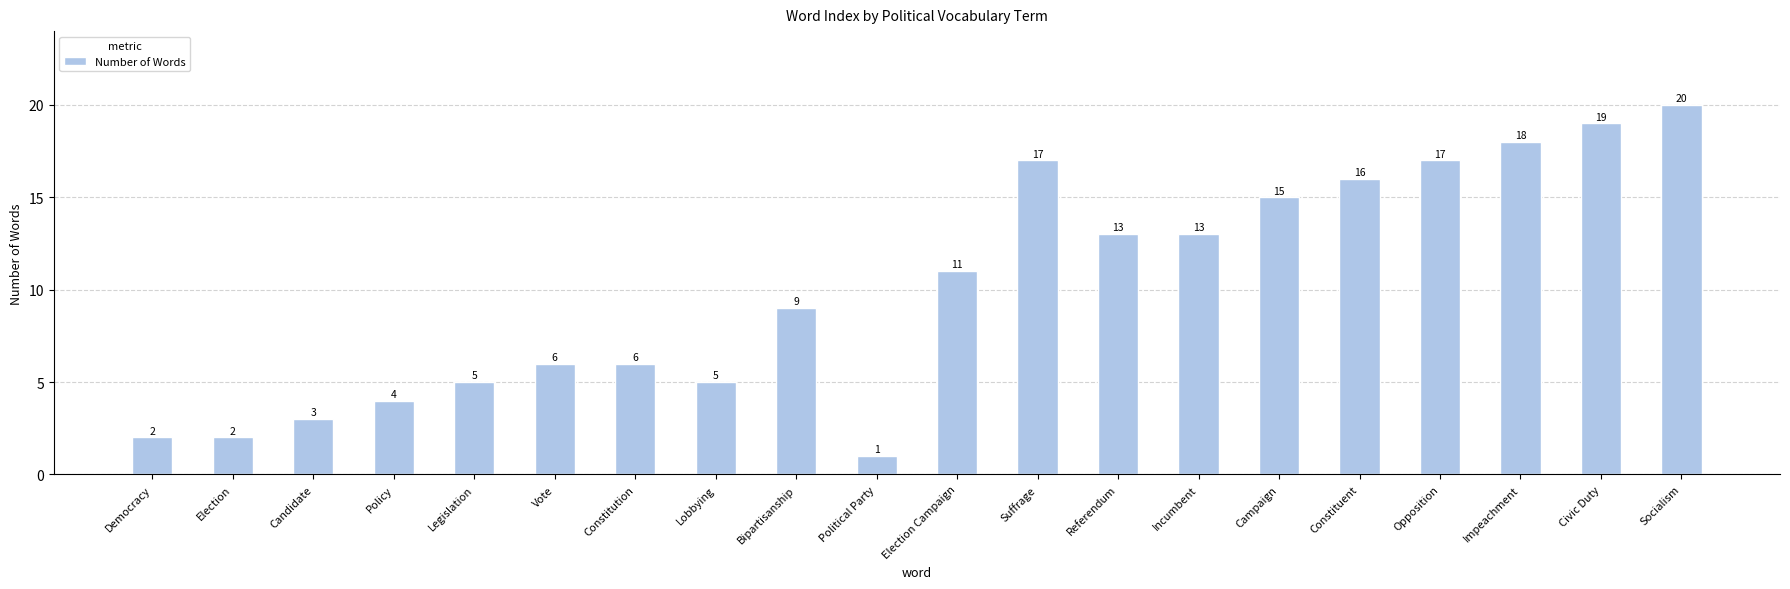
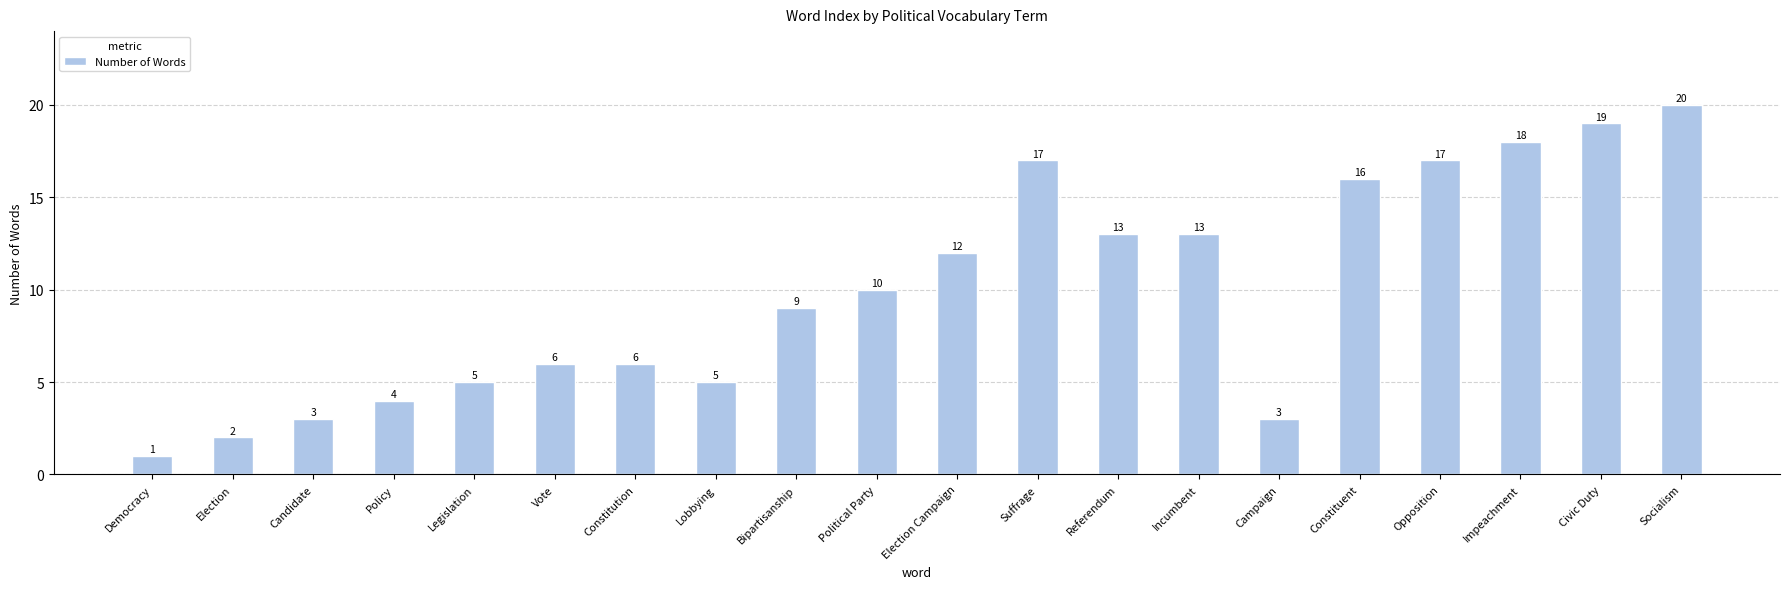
  {
-   "Democracy": 2,
+   "Democracy": 1,
    "Election": 2,
    "Candidate": 3,
    "Policy": 4,
    "Legislation": 5,
    "Vote": 6,
    "Constitution": 6,
    "Lobbying": 5,
    "Bipartisanship": 9,
-   "Political Party": 1,
-   "Election Campaign": 11,
+   "Political Party": 10,
+   "Election Campaign": 12,
    "Suffrage": 17,
    "Referendum": 13,
    "Incumbent": 13,
-   "Campaign": 15,
+   "Campaign": 3,
    "Constituent": 16,
    "Opposition": 17,
    "Impeachment": 18,
    "Civic Duty": 19,
    "Socialism": 20
  }
